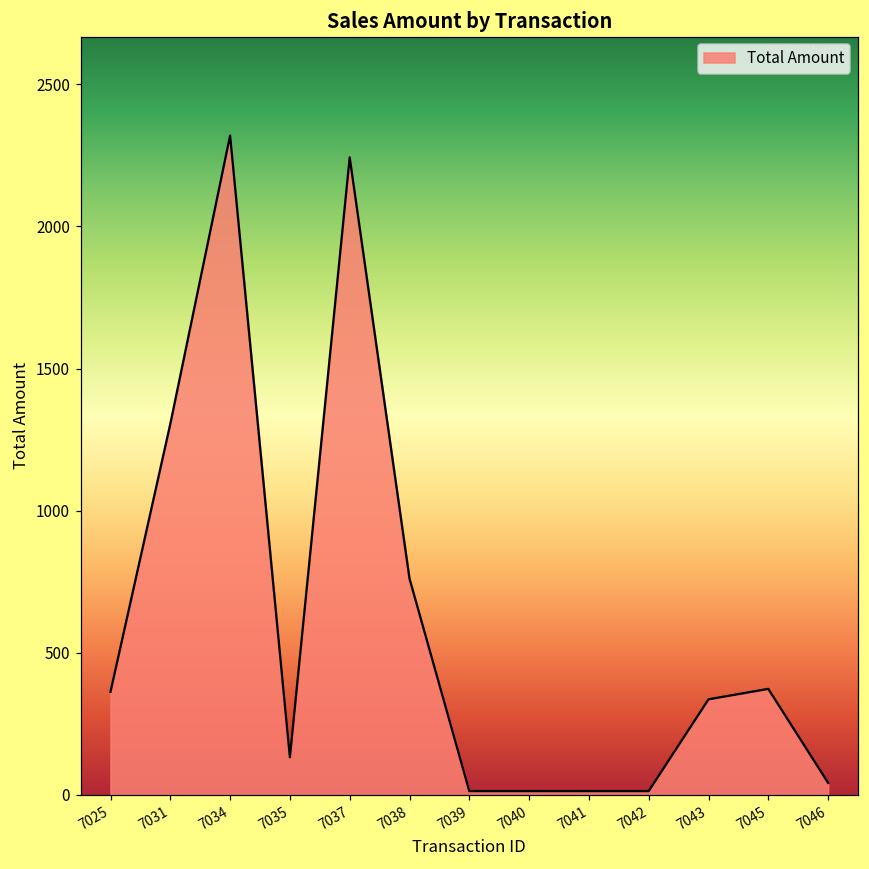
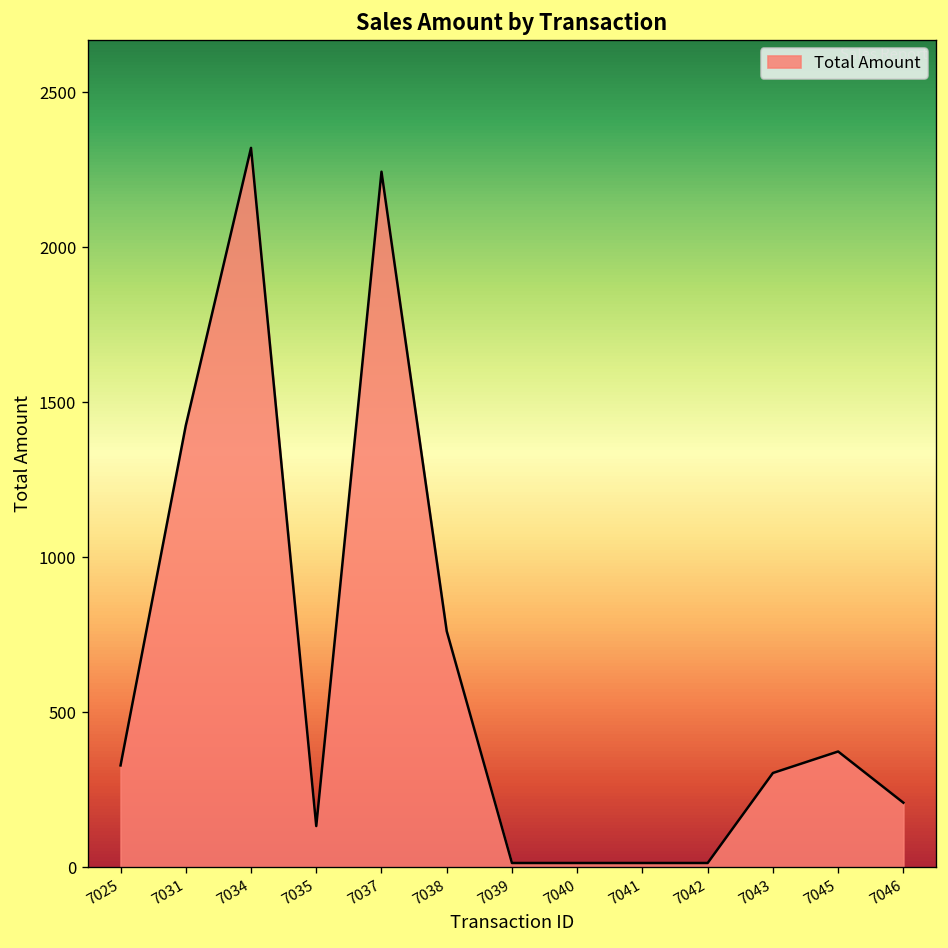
  {
-   "7025": 360,
-   "7031": 1310,
+   "7025": 330,
+   "7031": 1420,
    "7034": 2320,
    "7035": 130,
    "7037": 2240,
    "7038": 760,
    "7039": 10,
    "7040": 10,
    "7041": 10,
    "7042": 10,
-   "7043": 340,
+   "7043": 300,
    "7045": 370,
-   "7046": 40
+   "7046": 210
  }
